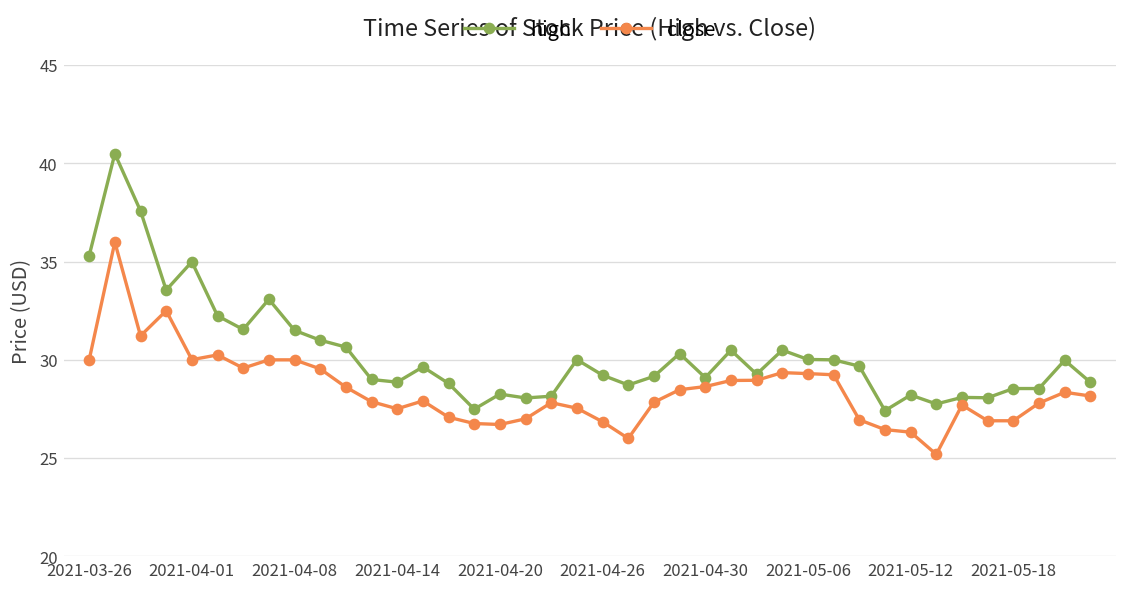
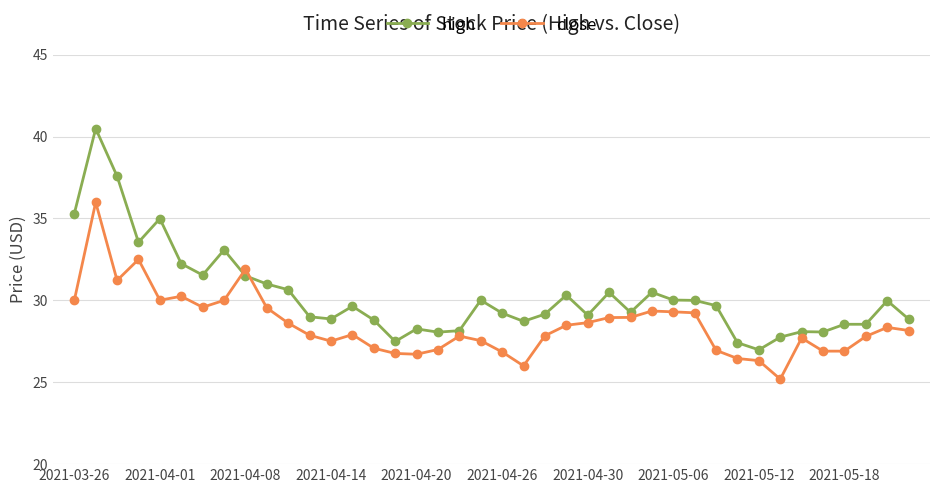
  {
    "high": {
      "2021-03-26": 35.3,
      "2021-04-01": 35.0,
      "2021-04-08": 31.5,
      "2021-04-14": 28.9,
      "2021-04-20": 28.3,
      "2021-04-26": 29.2,
      "2021-04-30": 29.1,
      "2021-05-06": 30.0,
-     "2021-05-12": 28.2,
+     "2021-05-12": 27.0,
      "2021-05-18": 28.5
    },
    "close": {
      "2021-03-26": 30.0,
      "2021-04-01": 30.0,
-     "2021-04-08": 30.0,
+     "2021-04-08": 31.9,
      "2021-04-14": 27.5,
      "2021-04-20": 26.7,
      "2021-04-26": 26.9,
      "2021-04-30": 28.6,
      "2021-05-06": 29.3,
      "2021-05-12": 26.3,
      "2021-05-18": 26.9
    }
  }
